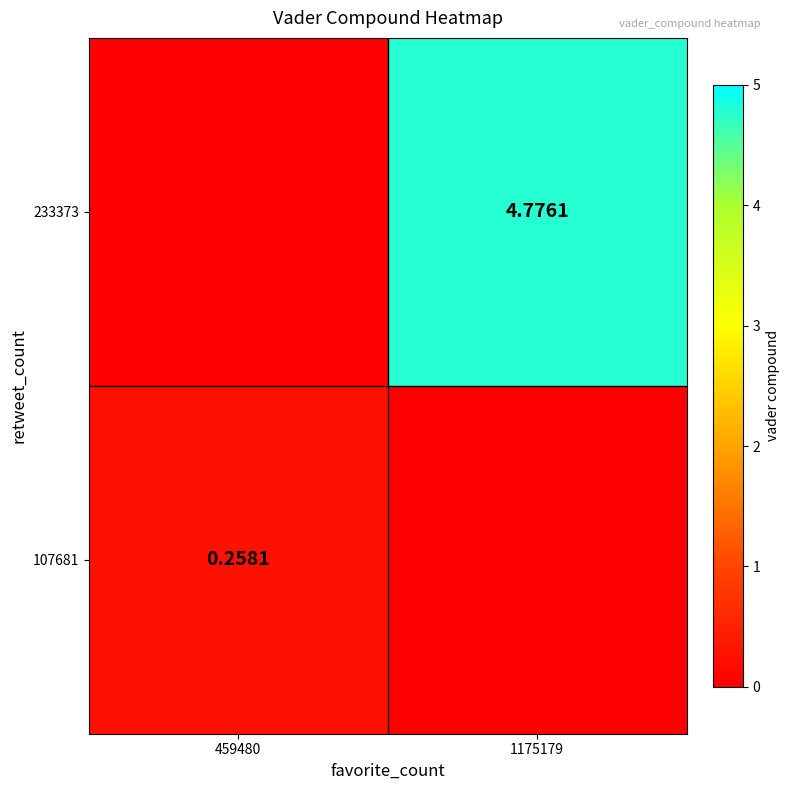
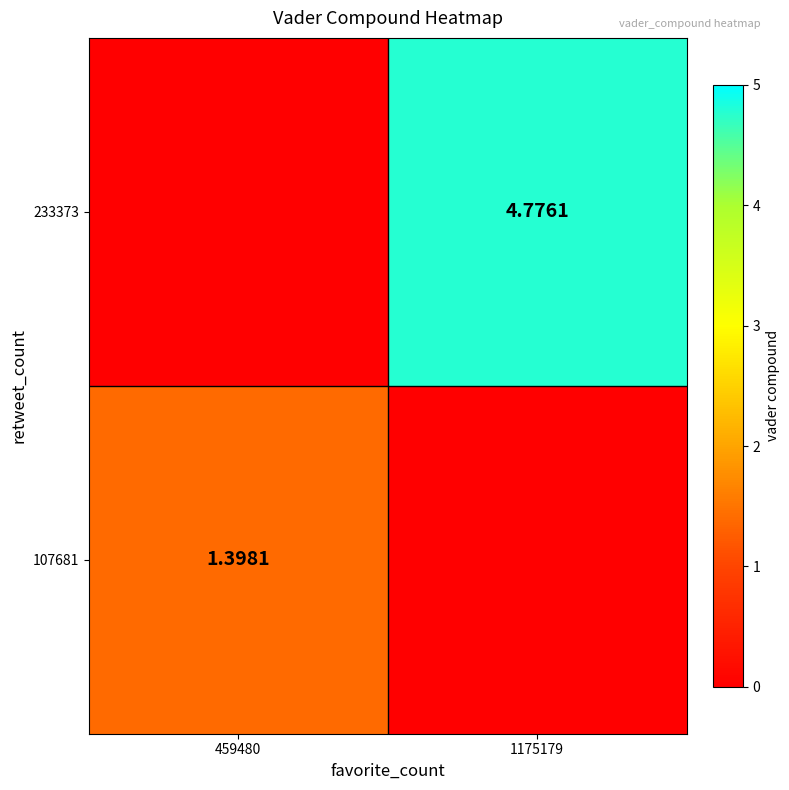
  {
    "233373": {
      "1175179": 4.7761
    },
    "107681": {
-     "459480": 0.2581
+     "459480": 1.3981
    }
  }
